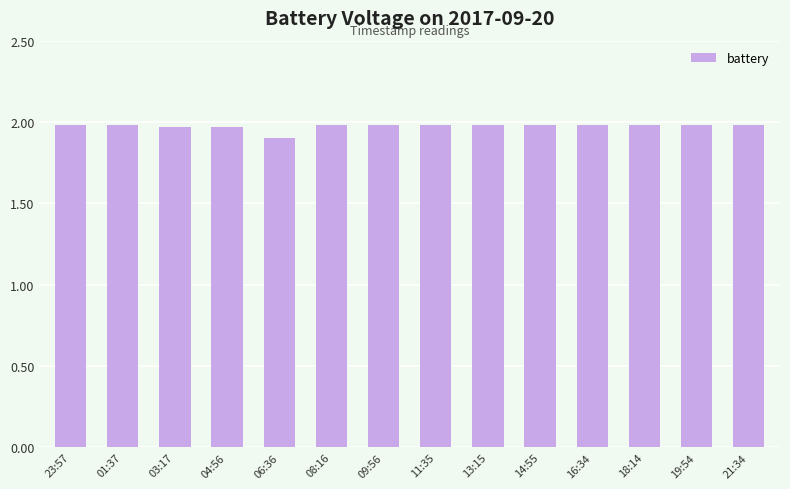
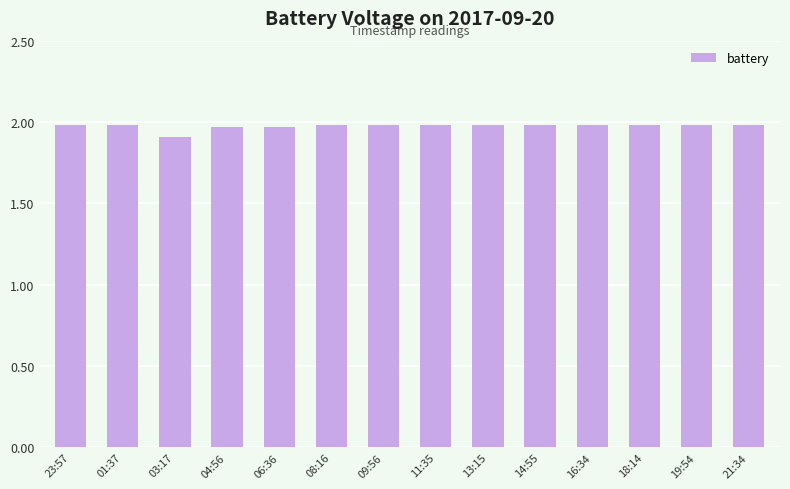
  {
    "23:57": 1.98,
    "01:37": 1.98,
-   "03:17": 1.97,
+   "03:17": 1.91,
    "04:56": 1.97,
-   "06:36": 1.90,
+   "06:36": 1.97,
    "08:16": 1.98,
    "09:56": 1.98,
    "11:35": 1.98,
    "13:15": 1.98,
    "14:55": 1.98,
    "16:34": 1.98,
    "18:14": 1.98,
    "19:54": 1.98,
    "21:34": 1.98
  }
